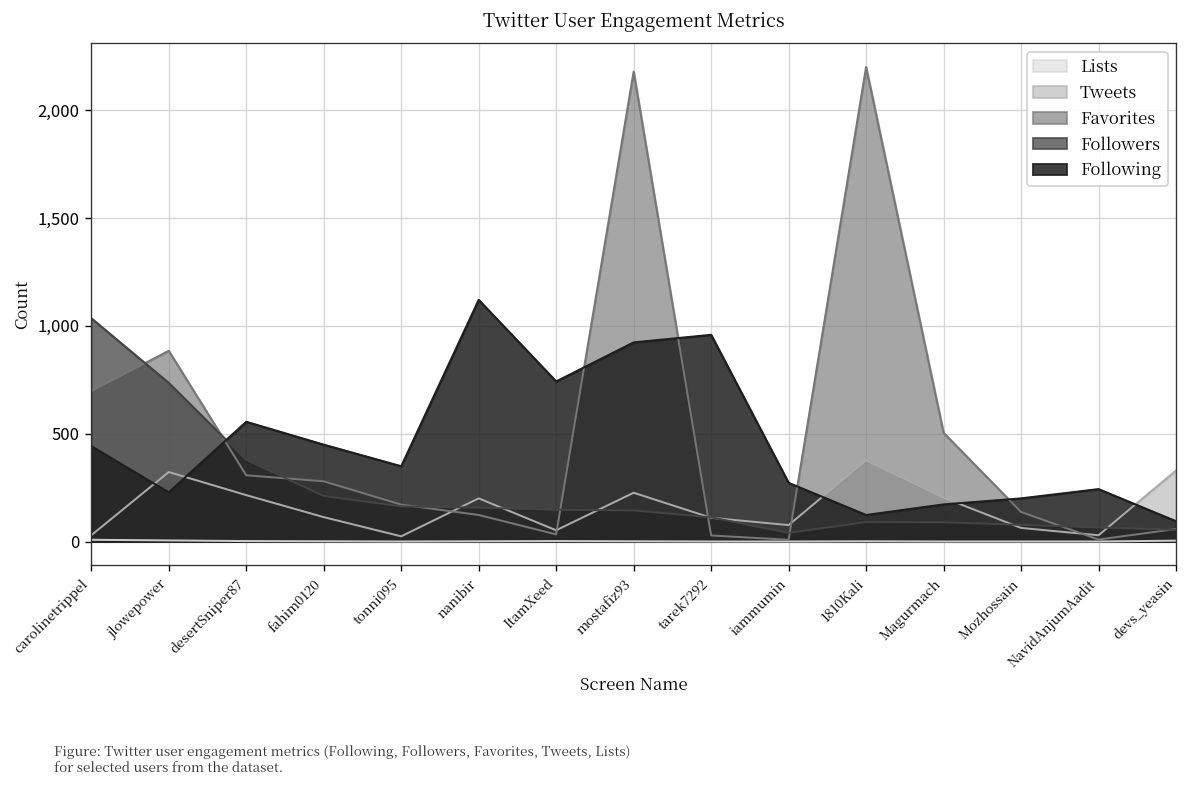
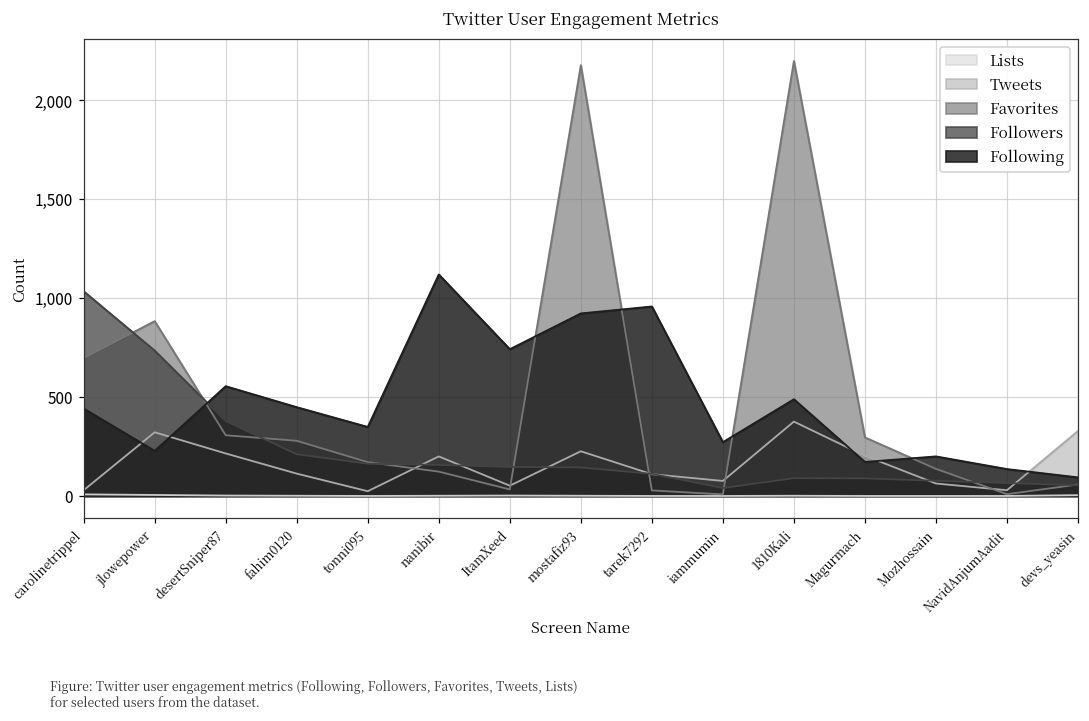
  {
    "Favorites": {
      "carolinetrippel": "700",
      "jlowepower": "880",
      "desertSniper87": "310",
      "fahim0120": "280",
      "nanibir": "120",
      "ItamXeed": "30",
      "mostafiz93": "2,180",
      "tarek7292": "30",
      "1810Kali": "2,200",
-     "Magurmach": "500",
+     "Magurmach": "300",
      "Mozhossain": "140"
    },
    "Followers": {
      "carolinetrippel": "1,040",
      "jlowepower": "740",
      "desertSniper87": "380",
      "fahim0120": "210",
      "nanibir": "160",
      "ItamXeed": "150",
      "mostafiz93": "140",
      "iammumin": "40",
      "1810Kali": "90",
      "Magurmach": "90",
      "NavidAnjumAadit": "70"
    },
    "Following": {
      "carolinetrippel": "440",
      "jlowepower": "230",
      "desertSniper87": "560",
      "fahim0120": "450",
      "tonni095": "350",
      "nanibir": "1,120",
      "ItamXeed": "740",
      "mostafiz93": "920",
      "tarek7292": "960",
      "iammumin": "270",
-     "1810Kali": "120",
+     "1810Kali": "490",
      "Magurmach": "170",
      "Mozhossain": "200",
-     "NavidAnjumAadit": "240",
+     "NavidAnjumAadit": "140",
      "devs_yeasin": "90"
    }
  }
